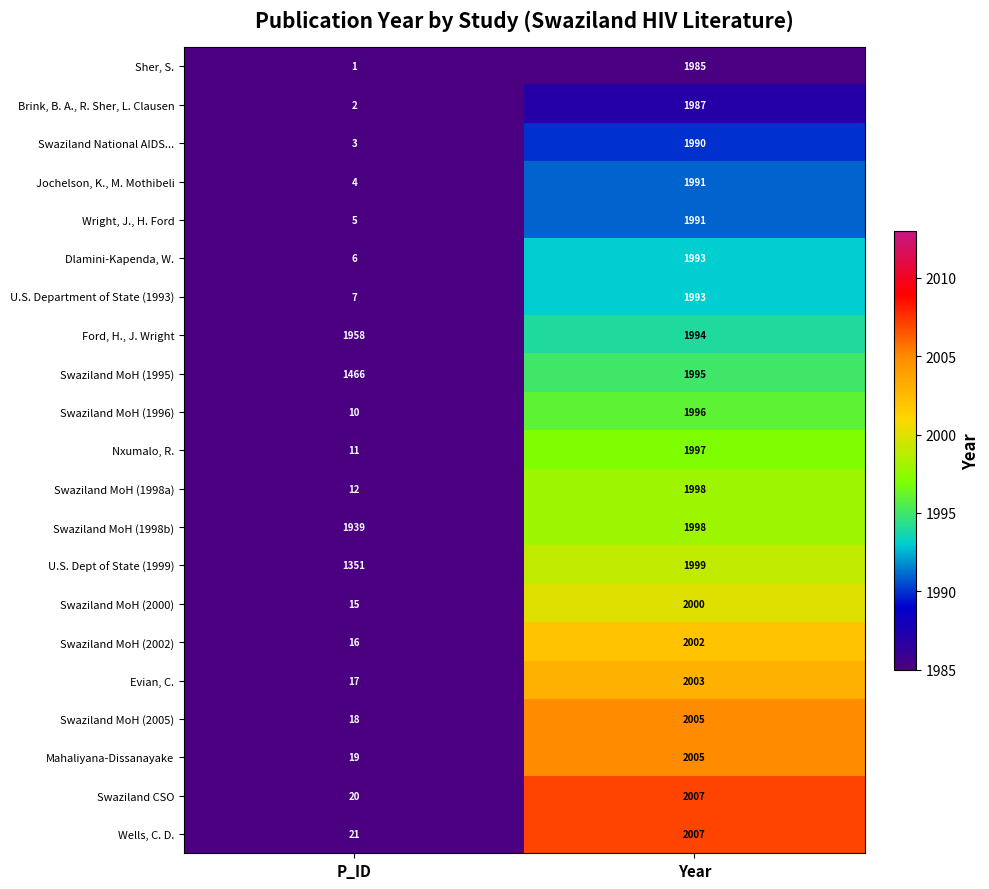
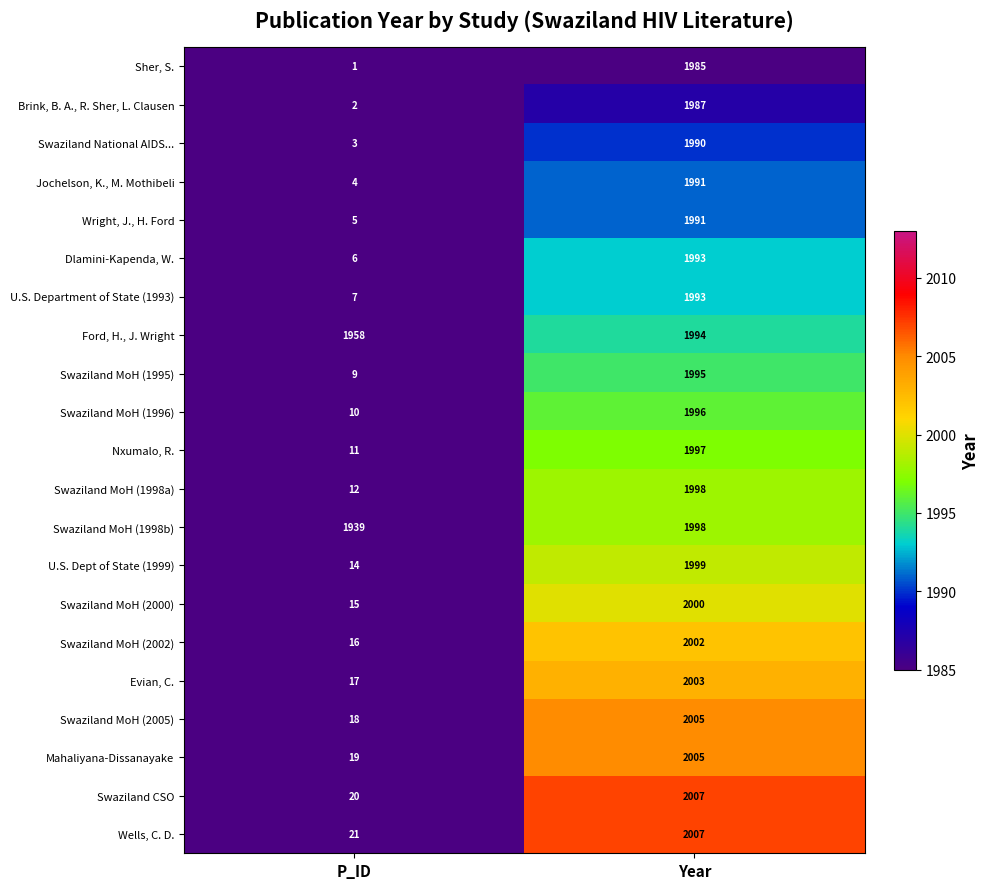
  {
    "Sher, S.": {
      "P_ID": 1,
      "Year": 1985
    },
    "Brink, B. A., R. Sher, L. Clausen": {
      "P_ID": 2,
      "Year": 1987
    },
    "Swaziland National AIDS...": {
      "P_ID": 3,
      "Year": 1990
    },
    "Jochelson, K., M. Mothibeli": {
      "P_ID": 4,
      "Year": 1991
    },
    "Wright, J., H. Ford": {
      "P_ID": 5,
      "Year": 1991
    },
    "Dlamini-Kapenda, W.": {
      "P_ID": 6,
      "Year": 1993
    },
    "U.S. Department of State (1993)": {
      "P_ID": 7,
      "Year": 1993
    },
    "Ford, H., J. Wright": {
      "P_ID": 1958,
      "Year": 1994
    },
    "Swaziland MoH (1995)": {
-     "P_ID": 1466,
+     "P_ID": 9,
      "Year": 1995
    },
    "Swaziland MoH (1996)": {
      "P_ID": 10,
      "Year": 1996
    },
    "Nxumalo, R.": {
      "P_ID": 11,
      "Year": 1997
    },
    "Swaziland MoH (1998a)": {
      "P_ID": 12,
      "Year": 1998
    },
    "Swaziland MoH (1998b)": {
      "P_ID": 1939,
      "Year": 1998
    },
    "U.S. Dept of State (1999)": {
-     "P_ID": 1351,
+     "P_ID": 14,
      "Year": 1999
    },
    "Swaziland MoH (2000)": {
      "P_ID": 15,
      "Year": 2000
    },
    "Swaziland MoH (2002)": {
      "P_ID": 16,
      "Year": 2002
    },
    "Evian, C.": {
      "P_ID": 17,
      "Year": 2003
    },
    "Swaziland MoH (2005)": {
      "P_ID": 18,
      "Year": 2005
    },
    "Mahaliyana-Dissanayake": {
      "P_ID": 19,
      "Year": 2005
    },
    "Swaziland CSO": {
      "P_ID": 20,
      "Year": 2007
    },
    "Wells, C. D.": {
      "P_ID": 21,
      "Year": 2007
    }
  }
